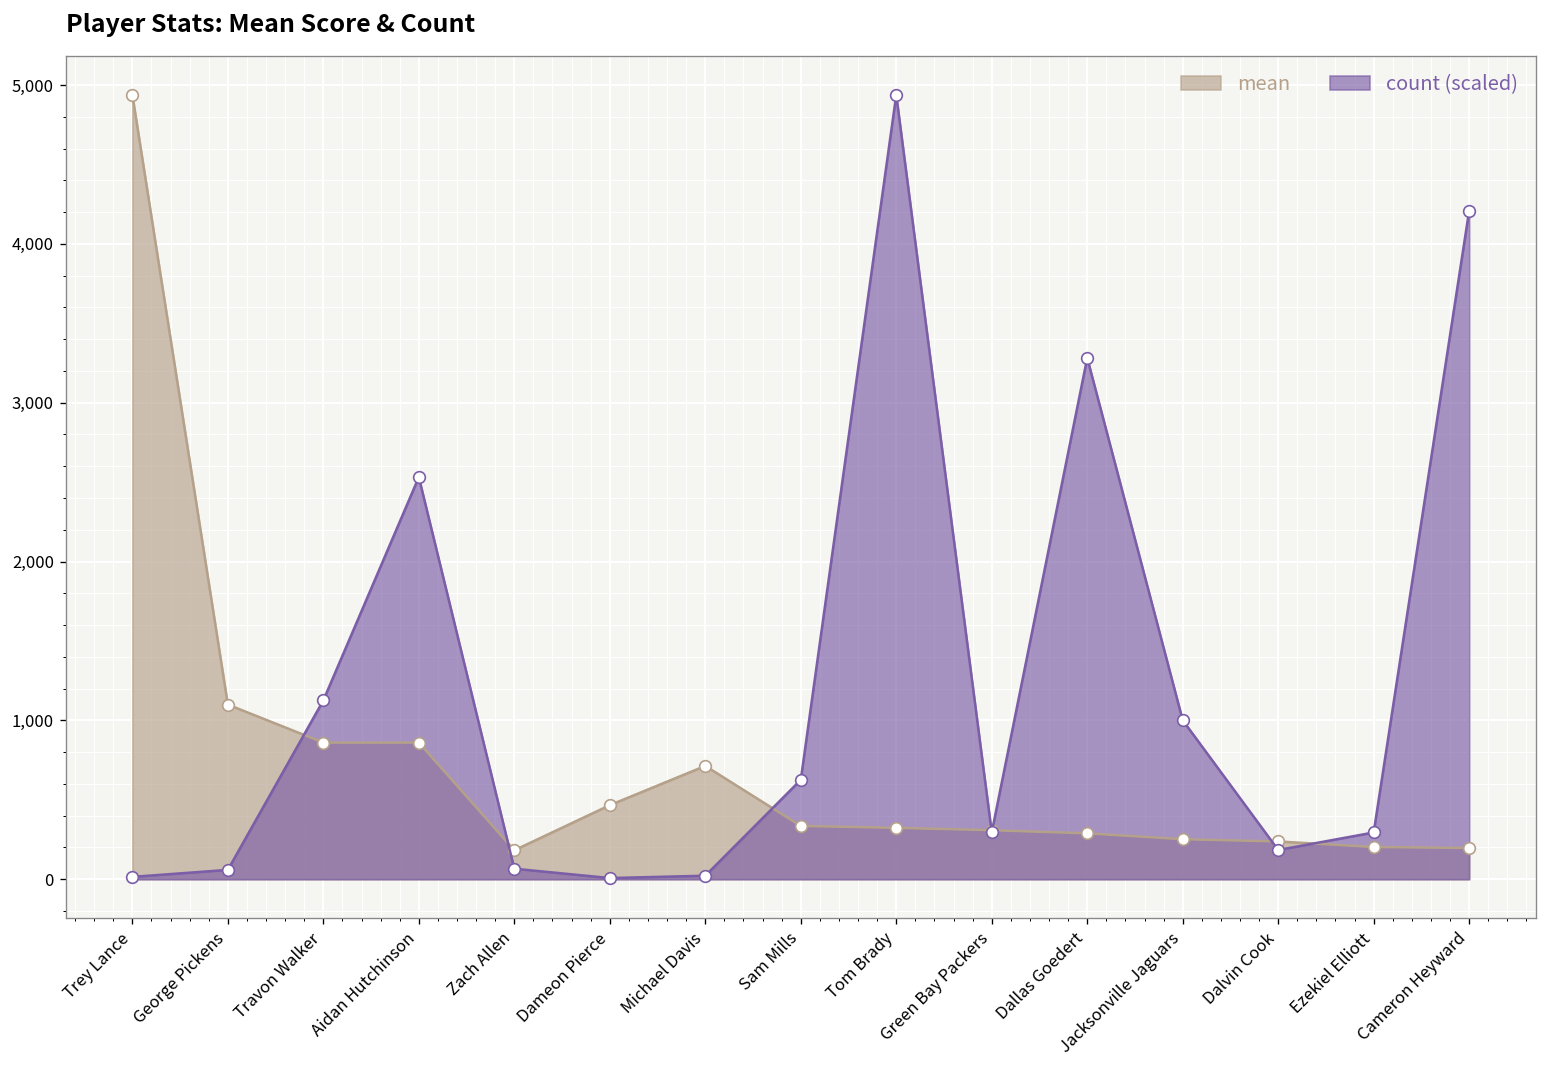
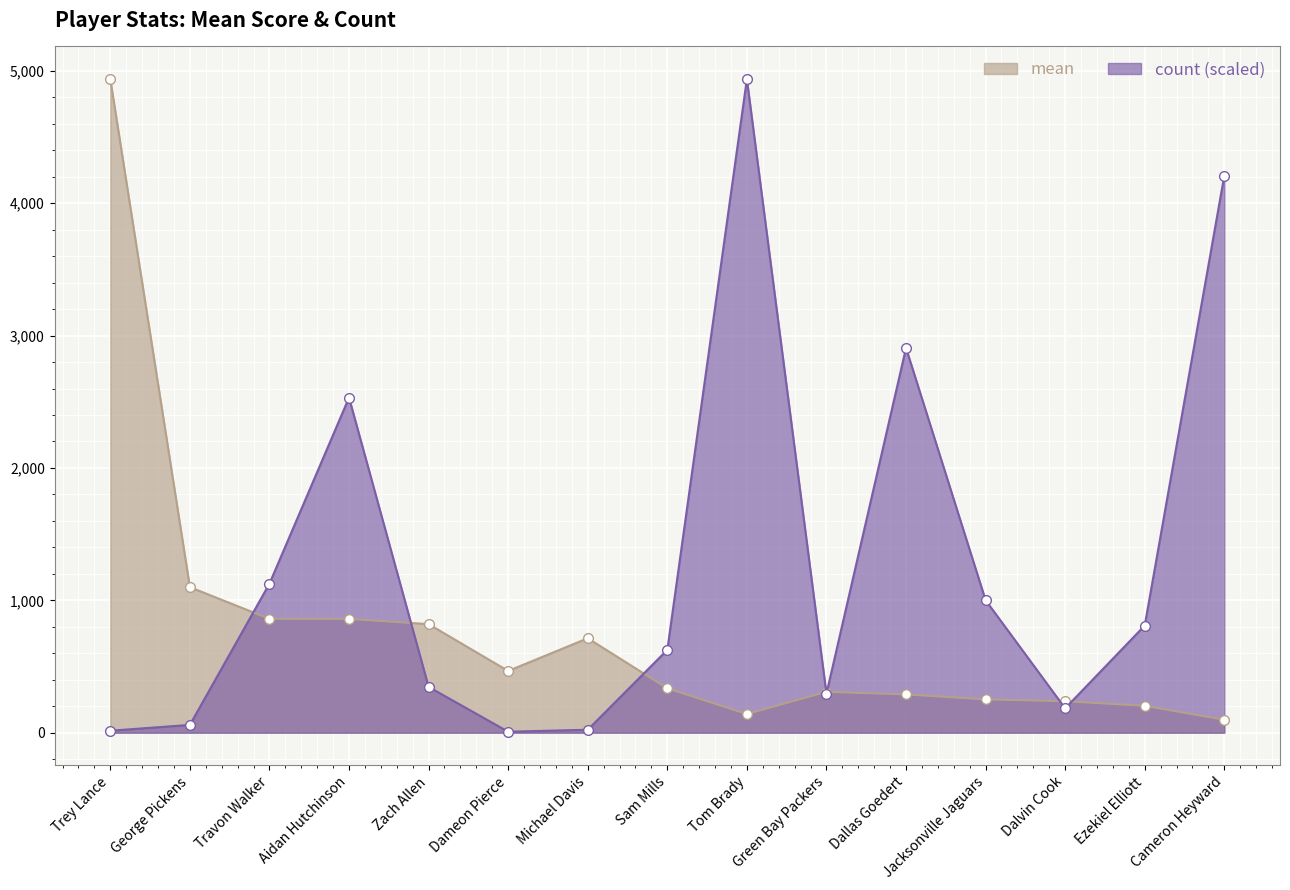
  {
    "mean": {
      "Trey Lance": "4,940",
      "George Pickens": "1,100",
      "Travon Walker": "860",
      "Aidan Hutchinson": "860",
-     "Zach Allen": "180",
+     "Zach Allen": "820",
      "Dameon Pierce": "470",
      "Michael Davis": "710",
      "Sam Mills": "340",
-     "Tom Brady": "320",
+     "Tom Brady": "140",
      "Dallas Goedert": "290",
      "Jacksonville Jaguars": "250",
      "Dalvin Cook": "240",
      "Ezekiel Elliott": "200",
-     "Cameron Heyward": "200"
+     "Cameron Heyward": "100"
    },
    "count (scaled)": {
      "Trey Lance": "10",
      "George Pickens": "60",
      "Travon Walker": "1,130",
      "Aidan Hutchinson": "2,530",
-     "Zach Allen": "70",
+     "Zach Allen": "350",
      "Dameon Pierce": "10",
      "Michael Davis": "20",
      "Sam Mills": "630",
      "Tom Brady": "4,940",
-     "Dallas Goedert": "3,280",
+     "Dallas Goedert": "2,910",
      "Jacksonville Jaguars": "1,000",
      "Dalvin Cook": "180",
-     "Ezekiel Elliott": "290",
+     "Ezekiel Elliott": "810",
      "Cameron Heyward": "4,210"
    }
  }
